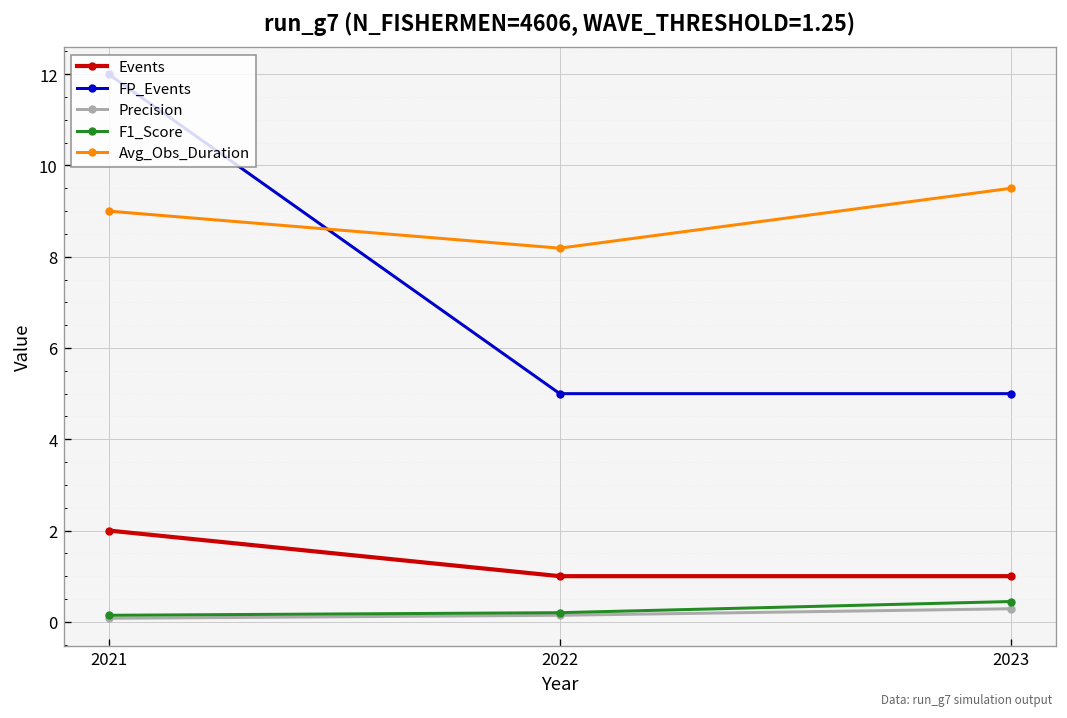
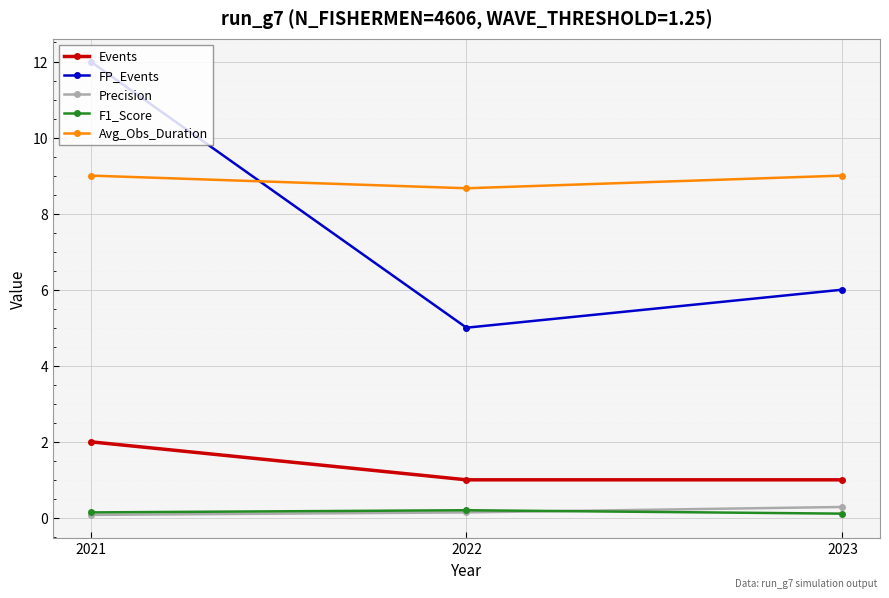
  {
    "Events": {
      "2021": 2.0,
      "2022": 1.0,
      "2023": 1.0
    },
    "FP_Events": {
      "2022": 5,
-     "2023": 5
+     "2023": 6
    },
    "Precision": {
      "2023": 0.3
    },
    "F1_Score": {
-     "2023": 0.4
+     "2023": 0.1
    },
    "Avg_Obs_Duration": {
      "2021": 9.0,
-     "2022": 8.2,
-     "2023": 9.5
+     "2022": 8.7,
+     "2023": 9.0
    }
  }
